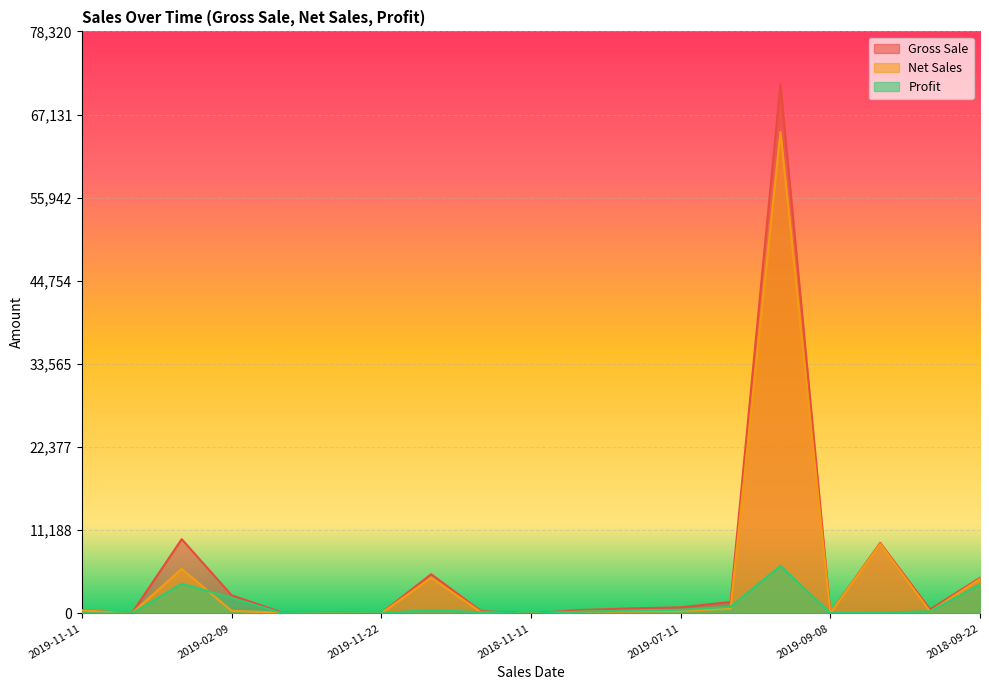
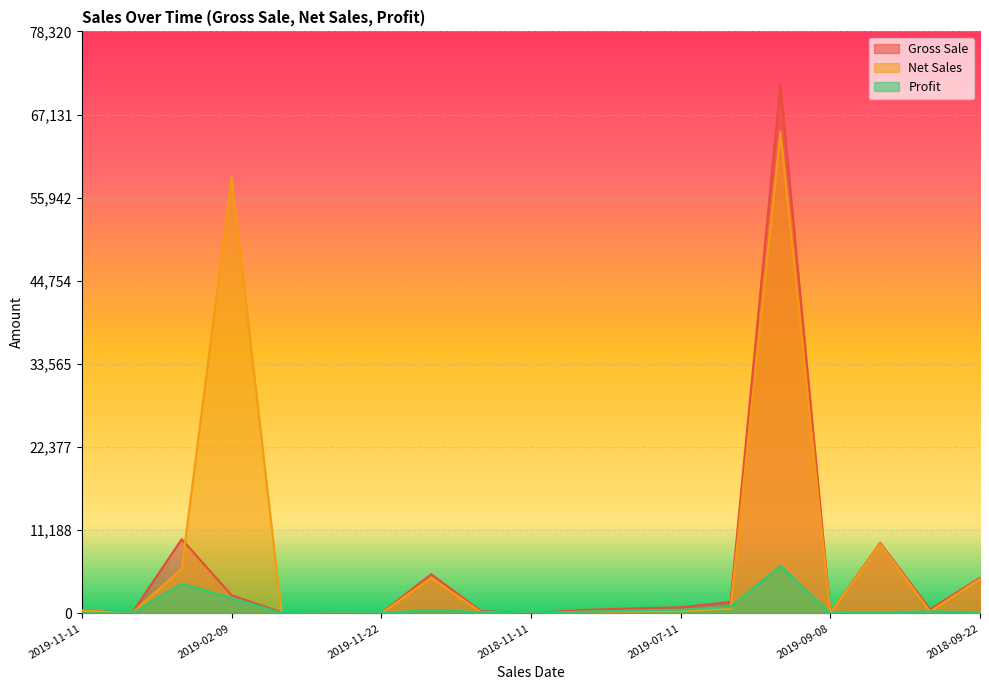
  {
    "Gross Sale": {
      "2019-02-09": "2,000"
    },
    "Net Sales": {
-     "2019-02-09": "0"
+     "2019-02-09": "59,000"
    },
    "Profit": {
      "2019-11-11": "0",
      "2019-02-09": "2,000",
-     "2018-09-22": "4,000"
+     "2018-09-22": "0"
    }
  }
